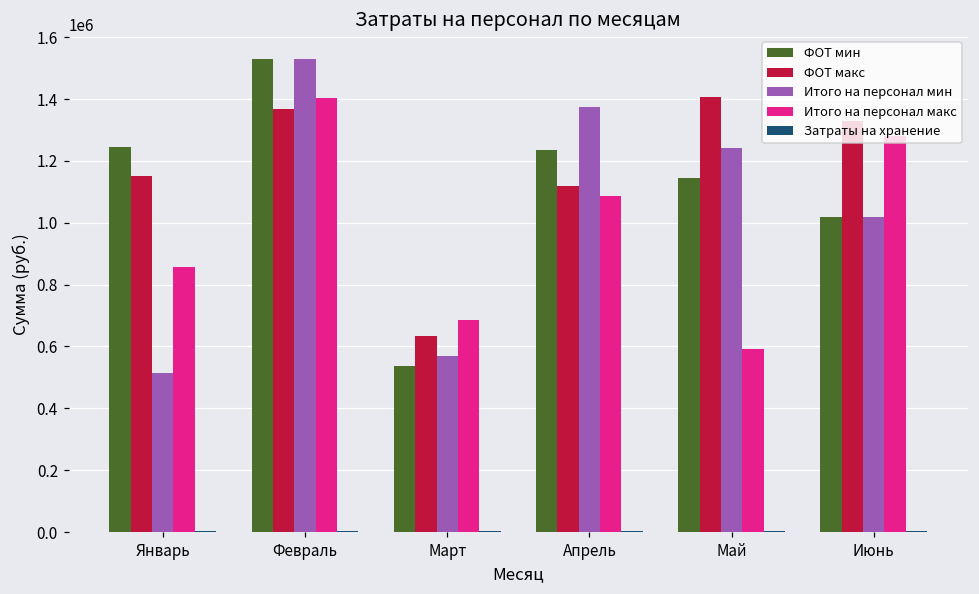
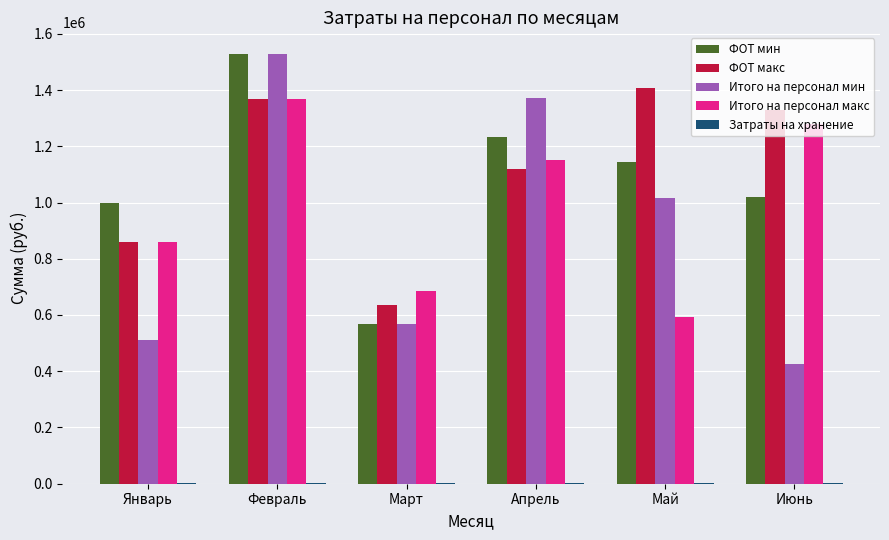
  {
    "ФОТ мин": {
-     "Январь": 1240000,
+     "Январь": 1000000,
      "Февраль": 1530000,
-     "Март": 540000,
+     "Март": 570000,
      "Апрель": 1230000,
      "Май": 1140000,
      "Июнь": 1020000
    },
    "ФОТ макс": {
-     "Январь": 1150000,
+     "Январь": 860000,
      "Февраль": 1370000,
      "Март": 630000,
      "Апрель": 1120000,
      "Май": 1410000
    },
    "Итого на персонал мин": {
      "Январь": 510000,
      "Февраль": 1530000,
      "Март": 570000,
      "Апрель": 1370000,
-     "Май": 1240000,
-     "Июнь": 1020000
+     "Май": 1020000,
+     "Июнь": 430000
    },
    "Итого на персонал макс": {
      "Январь": 860000,
-     "Февраль": 1400000,
+     "Февраль": 1370000,
      "Март": 690000,
-     "Апрель": 1090000,
+     "Апрель": 1150000,
      "Май": 590000
    }
  }
